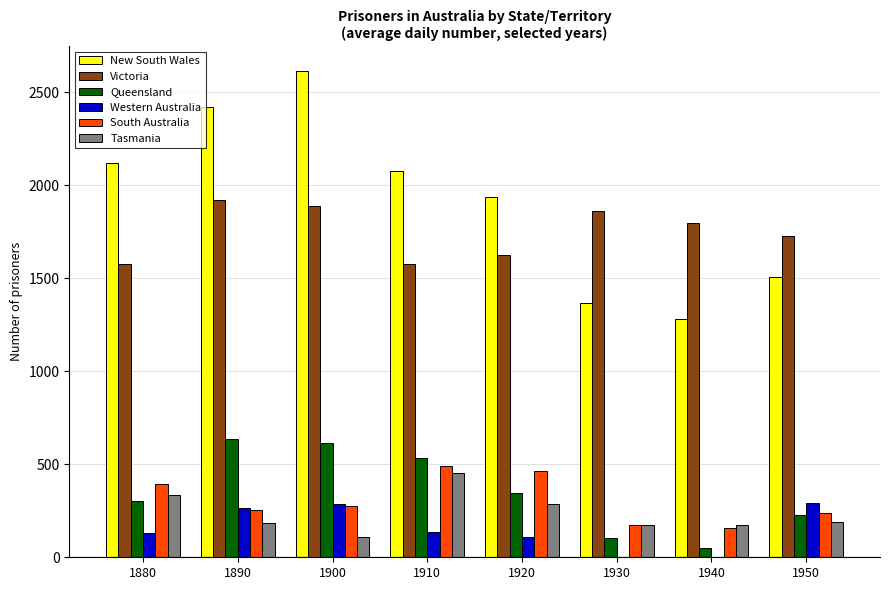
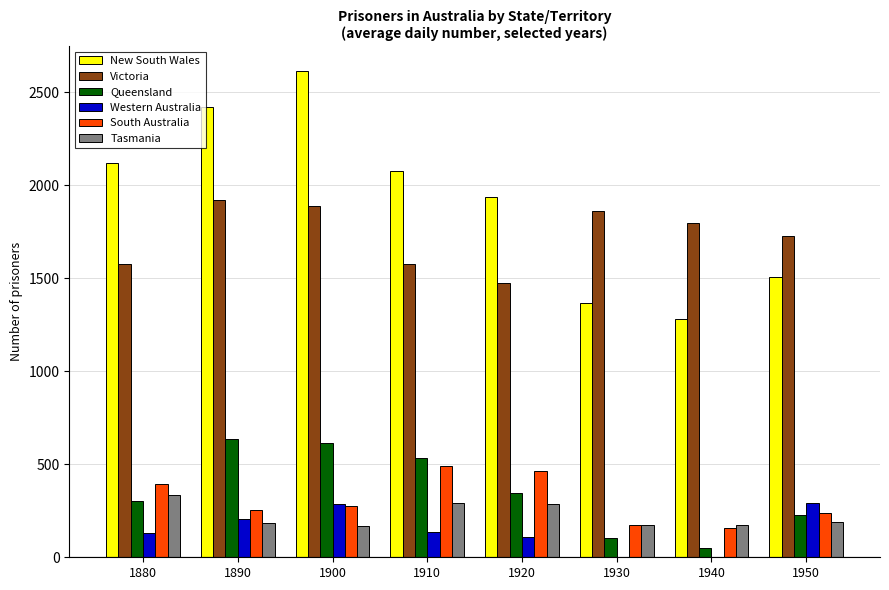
  {
    "New South Wales": {
      "1880": 2120,
      "1890": 2420,
      "1900": 2620,
      "1910": 2080,
      "1920": 1940,
      "1930": 1370,
      "1940": 1280,
      "1950": 1500
    },
    "Victoria": {
      "1880": 1580,
      "1890": 1920,
      "1900": 1890,
      "1910": 1580,
-     "1920": 1630,
+     "1920": 1480,
      "1930": 1860,
      "1940": 1800,
      "1950": 1730
    },
    "Queensland": {
      "1880": 310,
      "1890": 640,
      "1900": 610,
      "1910": 530,
      "1920": 350,
      "1930": 100,
      "1940": 50,
      "1950": 230
    },
    "Western Australia": {
      "1880": 130,
-     "1890": 270,
+     "1890": 200,
      "1900": 290,
      "1910": 140,
      "1920": 110,
      "1930": 0,
      "1940": 0,
      "1950": 290
    },
    "South Australia": {
      "1880": 400,
      "1890": 250,
      "1900": 280,
      "1910": 490,
      "1920": 470,
      "1930": 170,
      "1940": 160,
      "1950": 240
    },
    "Tasmania": {
      "1880": 340,
      "1890": 180,
-     "1900": 110,
-     "1910": 450,
+     "1900": 170,
+     "1910": 290,
      "1920": 290,
      "1930": 170,
      "1940": 180,
      "1950": 190
    }
  }
